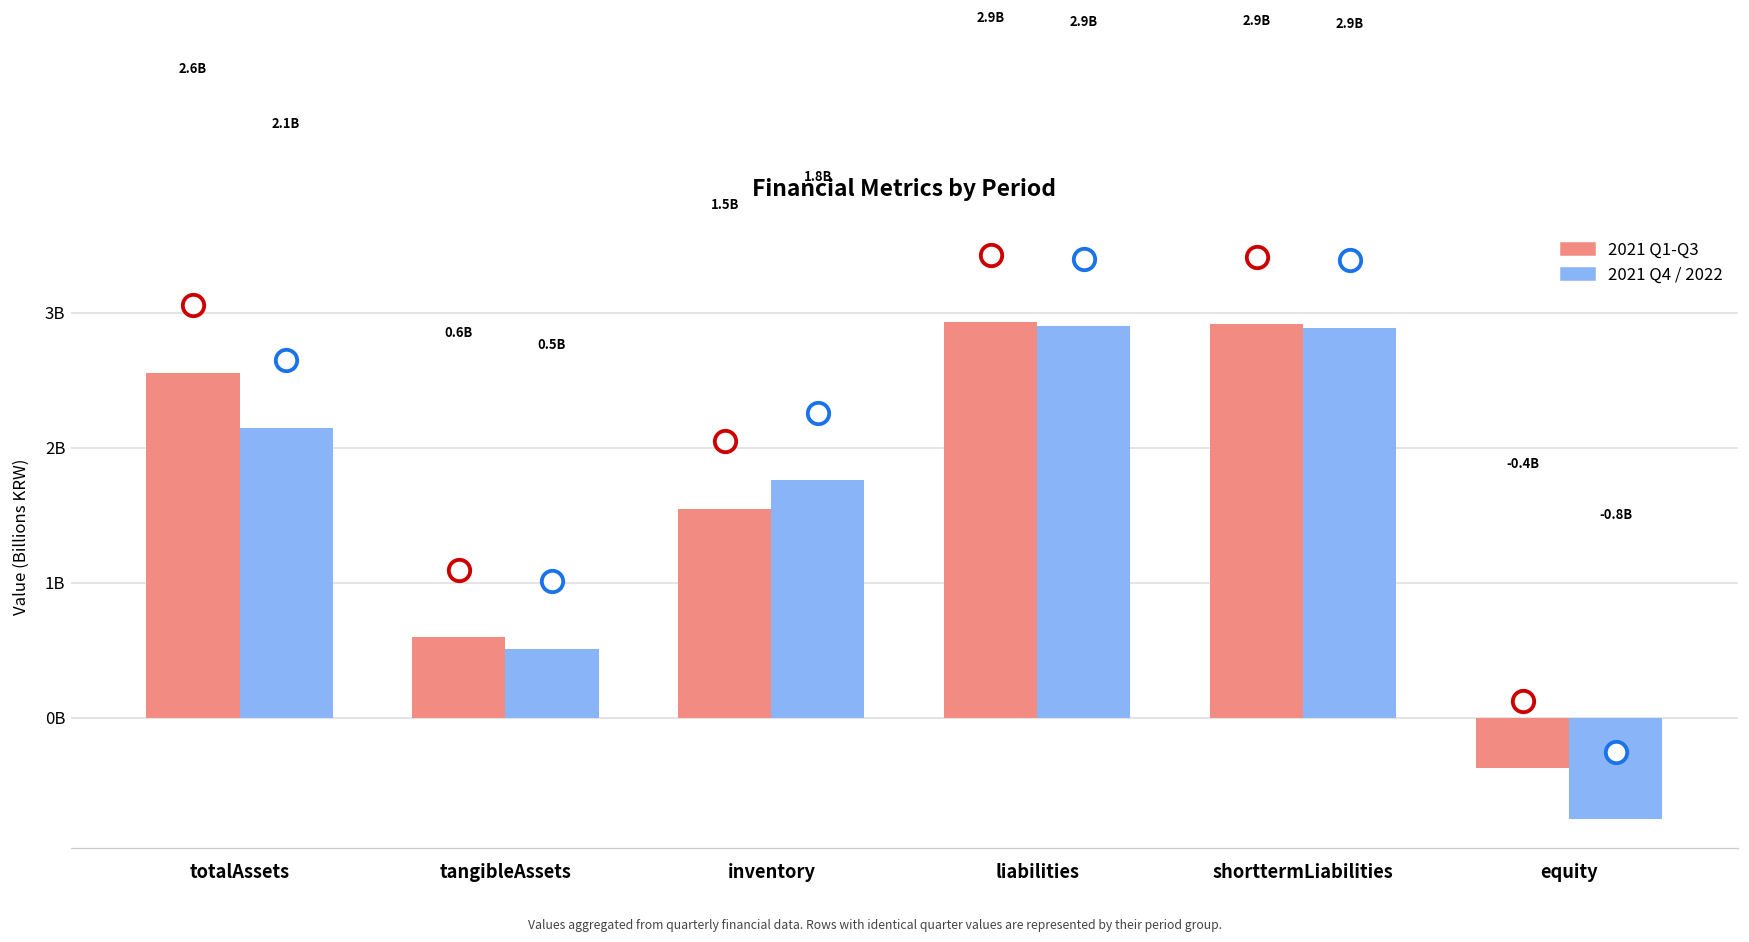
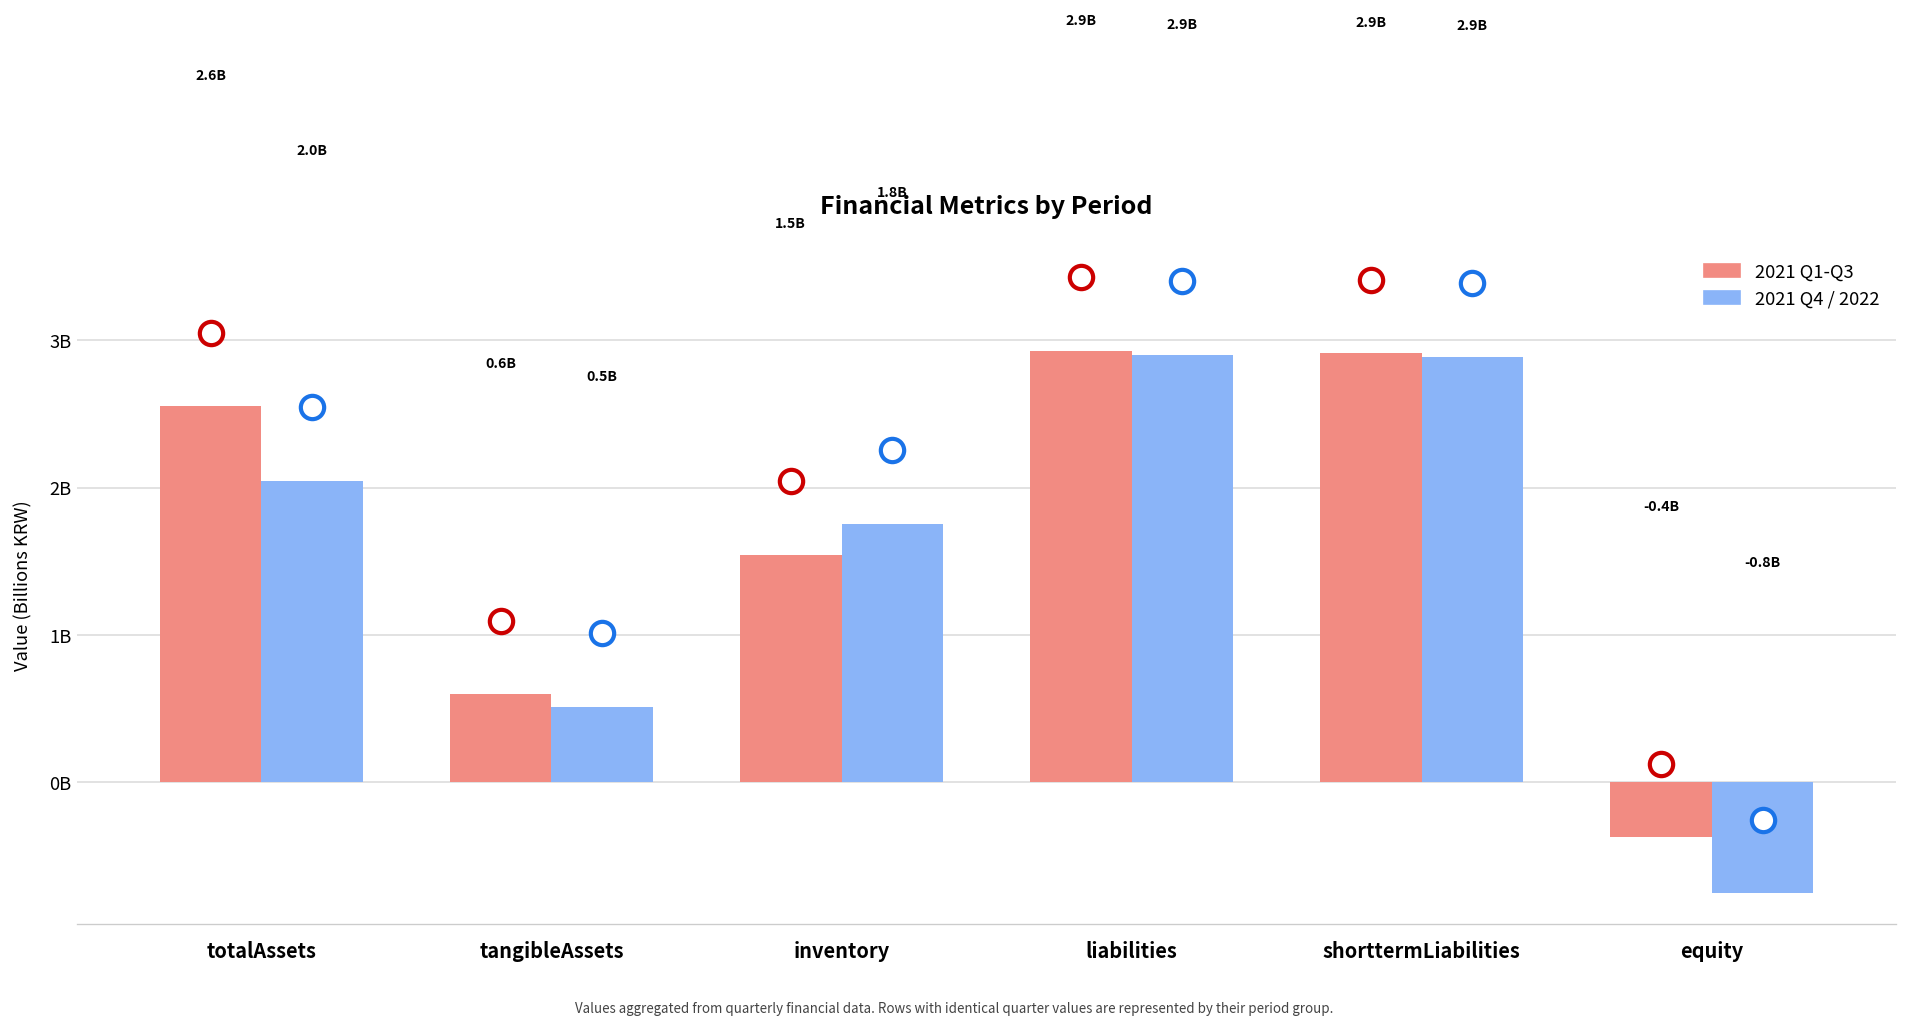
  {
    "2021 Q1-Q3": {
      "totalAssets": "2550000000",
      "tangibleAssets": "600000000",
      "inventory": "1550000000",
      "liabilities": "2930000000",
      "shorttermLiabilities": "2910000000",
      "equity": "-380000000"
    },
    "2021 Q4 / 2022": {
-     "totalAssets": "2.1B"
+     "totalAssets": "2.0B"
    }
  }
